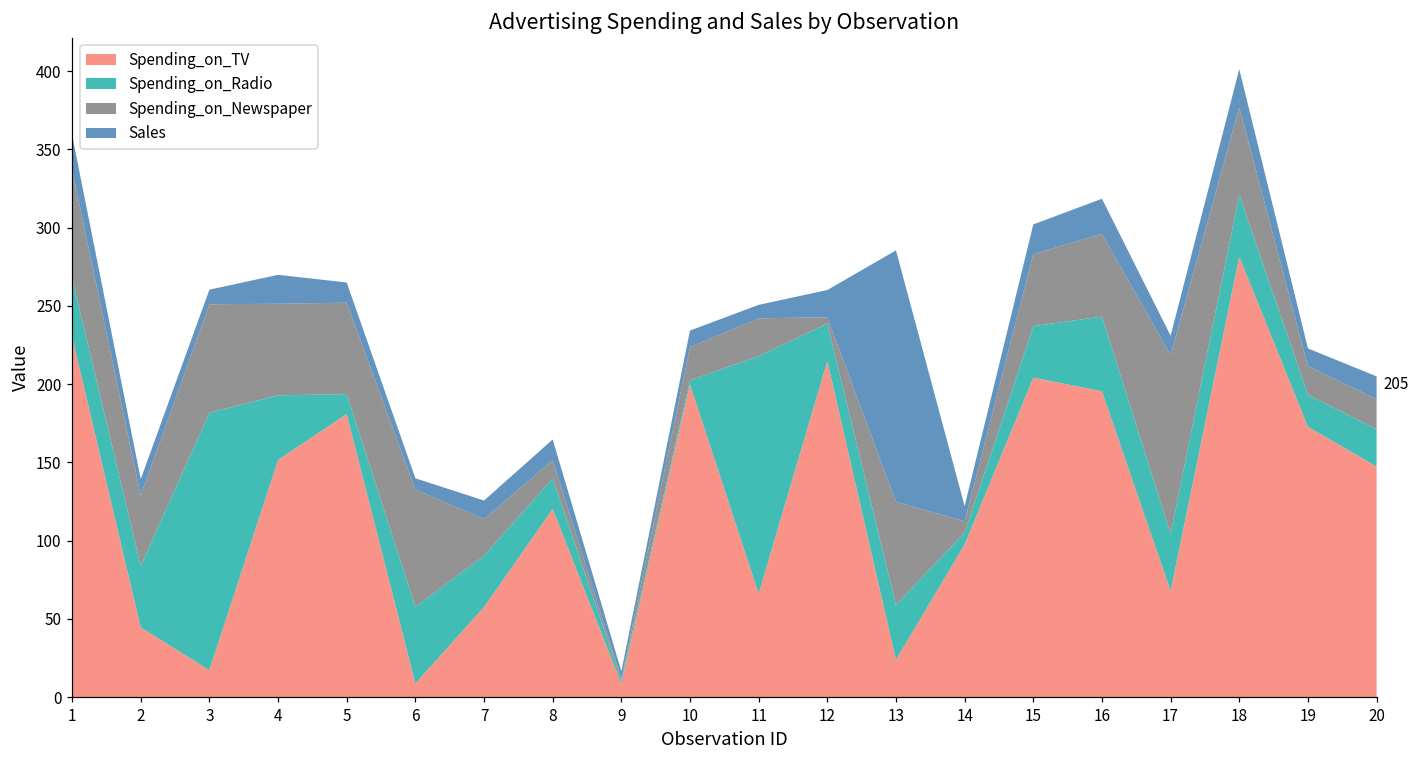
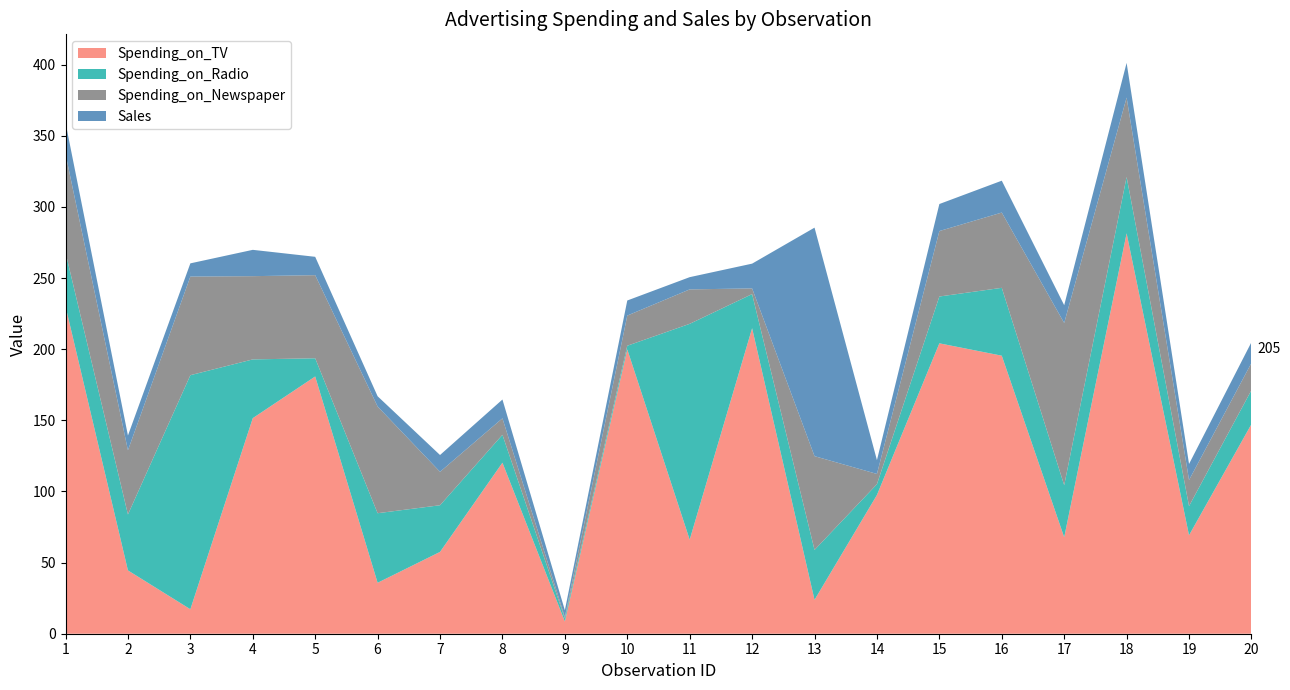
  {
    "Spending_on_TV": {
      "1": 230,
      "2": 45,
      "3": 17,
      "4": 152,
      "5": 181,
-     "6": 9,
+     "6": 36,
      "7": 58,
      "8": 120,
      "9": 9,
      "10": 200,
      "11": 66,
      "12": 215,
      "13": 24,
      "14": 98,
      "15": 204,
      "16": 195,
      "17": 68,
      "18": 281,
-     "19": 173,
+     "19": 69,
      "20": 147
    },
    "Spending_on_Radio": {
      "1": 38,
      "2": 39,
      "3": 165,
      "4": 41,
      "5": 13,
      "6": 49,
      "7": 33,
      "8": 20,
      "10": 3,
      "11": 152,
      "12": 24,
      "13": 35,
      "14": 8,
      "15": 33,
      "16": 48,
      "17": 37,
      "18": 40,
      "19": 21,
      "20": 24
    },
    "Spending_on_Newspaper": {
      "1": 69,
      "2": 45,
      "3": 69,
      "4": 59,
      "5": 58,
      "6": 75,
      "7": 24,
      "8": 12,
      "10": 21,
      "11": 24,
      "12": 4,
      "13": 66,
      "14": 7,
      "15": 46,
      "16": 53,
      "17": 114,
      "18": 56,
      "19": 18,
      "20": 19
    },
    "Sales": {
      "1": 22,
      "2": 10,
      "3": 9,
      "4": 19,
      "5": 13,
      "6": 7,
      "7": 12,
      "8": 13,
      "9": 5,
      "10": 11,
      "11": 9,
      "12": 17,
      "13": 161,
      "14": 10,
      "15": 19,
      "16": 22,
      "17": 13,
      "18": 24,
      "19": 11
    }
  }
